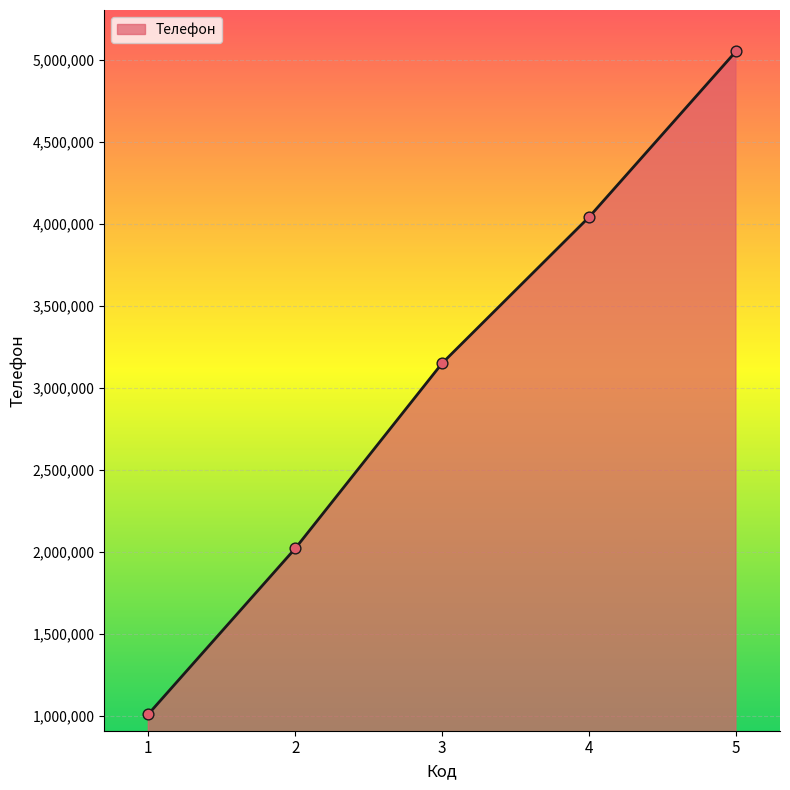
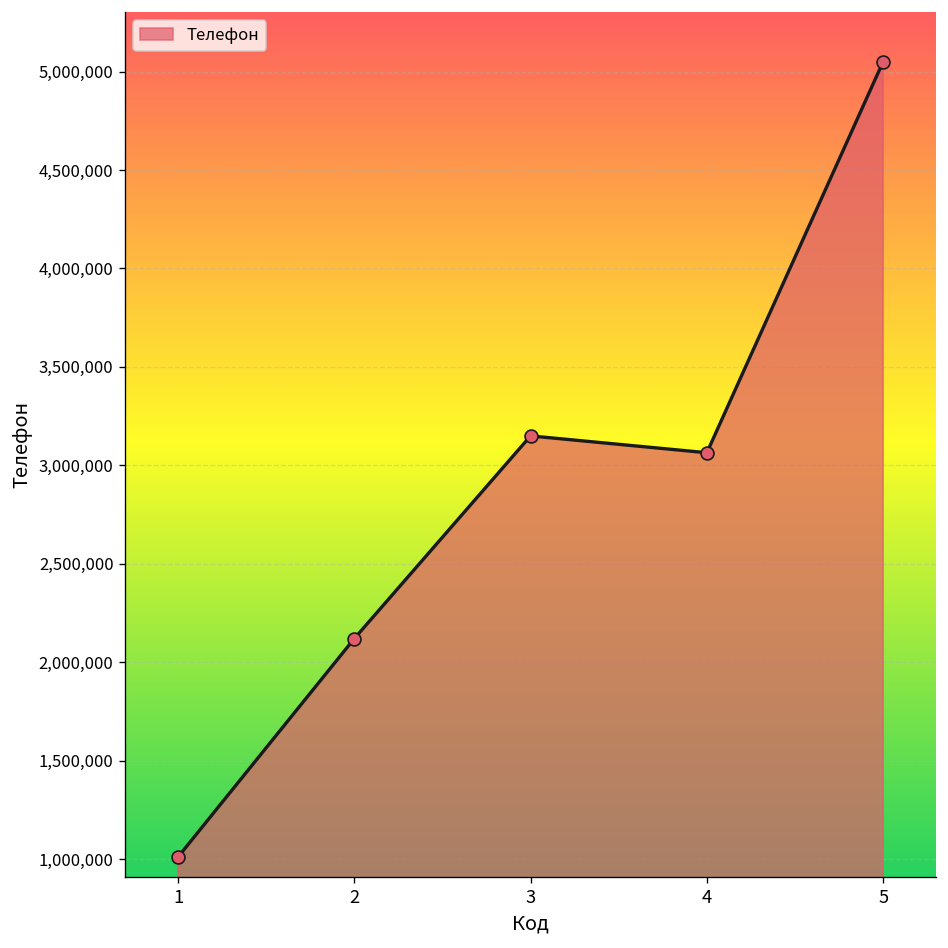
  {
    "1": "1,010,000",
-   "2": "2,020,000",
+   "2": "2,120,000",
    "3": "3,150,000",
-   "4": "4,040,000",
+   "4": "3,060,000",
    "5": "5,050,000"
  }
